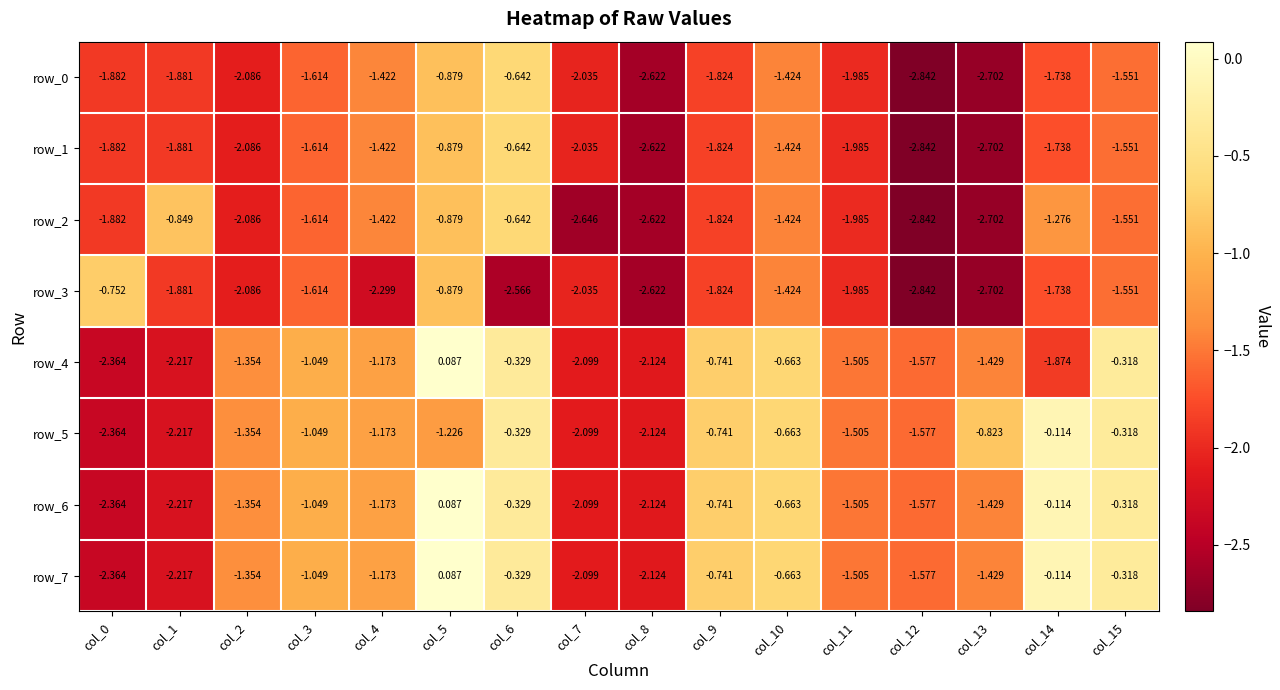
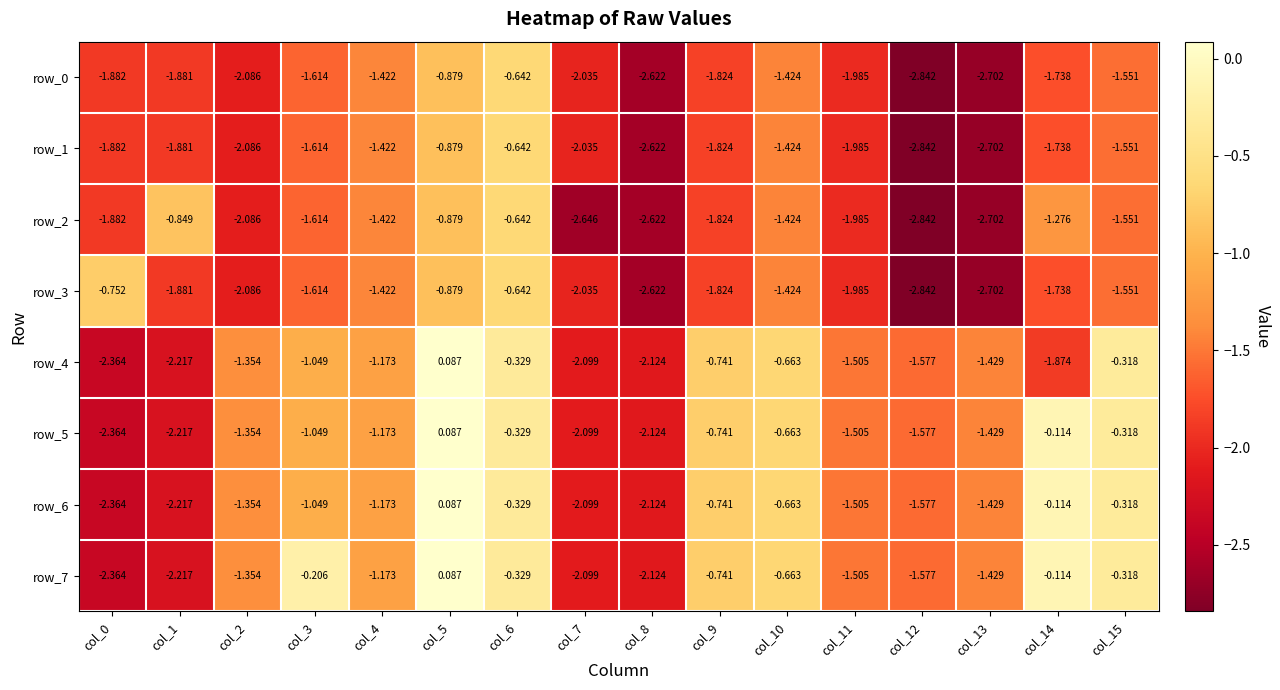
  {
    "row_0": {
      "col_0": -1.882,
      "col_1": -1.881,
      "col_2": -2.086,
      "col_3": -1.614,
      "col_4": -1.422,
      "col_5": -0.879,
      "col_6": -0.642,
      "col_7": -2.035,
      "col_8": -2.622,
      "col_9": -1.824,
      "col_10": -1.424,
      "col_11": -1.985,
      "col_12": -2.842,
      "col_13": -2.702,
      "col_14": -1.738,
      "col_15": -1.551
    },
    "row_1": {
      "col_0": -1.882,
      "col_1": -1.881,
      "col_2": -2.086,
      "col_3": -1.614,
      "col_4": -1.422,
      "col_5": -0.879,
      "col_6": -0.642,
      "col_7": -2.035,
      "col_8": -2.622,
      "col_9": -1.824,
      "col_10": -1.424,
      "col_11": -1.985,
      "col_12": -2.842,
      "col_13": -2.702,
      "col_14": -1.738,
      "col_15": -1.551
    },
    "row_2": {
      "col_0": -1.882,
      "col_1": -0.849,
      "col_2": -2.086,
      "col_3": -1.614,
      "col_4": -1.422,
      "col_5": -0.879,
      "col_6": -0.642,
      "col_7": -2.646,
      "col_8": -2.622,
      "col_9": -1.824,
      "col_10": -1.424,
      "col_11": -1.985,
      "col_12": -2.842,
      "col_13": -2.702,
      "col_14": -1.276,
      "col_15": -1.551
    },
    "row_3": {
      "col_0": -0.752,
      "col_1": -1.881,
      "col_2": -2.086,
      "col_3": -1.614,
-     "col_4": -2.299,
+     "col_4": -1.422,
      "col_5": -0.879,
-     "col_6": -2.566,
+     "col_6": -0.642,
      "col_7": -2.035,
      "col_8": -2.622,
      "col_9": -1.824,
      "col_10": -1.424,
      "col_11": -1.985,
      "col_12": -2.842,
      "col_13": -2.702,
      "col_14": -1.738,
      "col_15": -1.551
    },
    "row_4": {
      "col_0": -2.364,
      "col_1": -2.217,
      "col_2": -1.354,
      "col_3": -1.049,
      "col_4": -1.173,
      "col_5": 0.087,
      "col_6": -0.329,
      "col_7": -2.099,
      "col_8": -2.124,
      "col_9": -0.741,
      "col_10": -0.663,
      "col_11": -1.505,
      "col_12": -1.577,
      "col_13": -1.429,
      "col_14": -1.874,
      "col_15": -0.318
    },
    "row_5": {
      "col_0": -2.364,
      "col_1": -2.217,
      "col_2": -1.354,
      "col_3": -1.049,
      "col_4": -1.173,
-     "col_5": -1.226,
+     "col_5": 0.087,
      "col_6": -0.329,
      "col_7": -2.099,
      "col_8": -2.124,
      "col_9": -0.741,
      "col_10": -0.663,
      "col_11": -1.505,
      "col_12": -1.577,
-     "col_13": -0.823,
+     "col_13": -1.429,
      "col_14": -0.114,
      "col_15": -0.318
    },
    "row_6": {
      "col_0": -2.364,
      "col_1": -2.217,
      "col_2": -1.354,
      "col_3": -1.049,
      "col_4": -1.173,
      "col_5": 0.087,
      "col_6": -0.329,
      "col_7": -2.099,
      "col_8": -2.124,
      "col_9": -0.741,
      "col_10": -0.663,
      "col_11": -1.505,
      "col_12": -1.577,
      "col_13": -1.429,
      "col_14": -0.114,
      "col_15": -0.318
    },
    "row_7": {
      "col_0": -2.364,
      "col_1": -2.217,
      "col_2": -1.354,
-     "col_3": -1.049,
+     "col_3": -0.206,
      "col_4": -1.173,
      "col_5": 0.087,
      "col_6": -0.329,
      "col_7": -2.099,
      "col_8": -2.124,
      "col_9": -0.741,
      "col_10": -0.663,
      "col_11": -1.505,
      "col_12": -1.577,
      "col_13": -1.429,
      "col_14": -0.114,
      "col_15": -0.318
    }
  }
